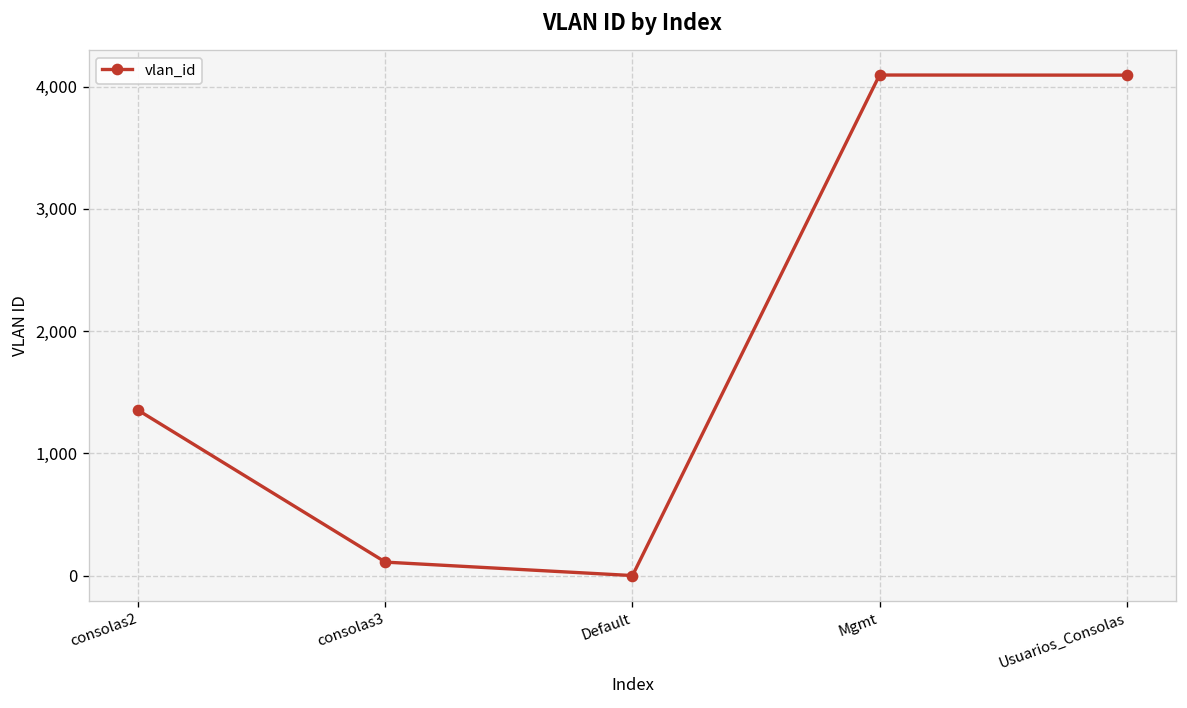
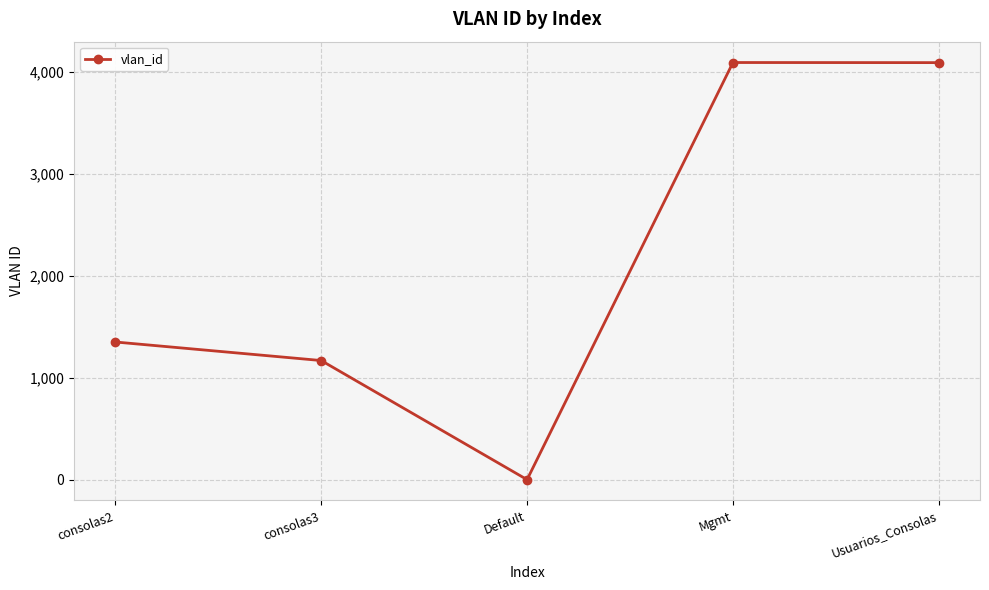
  {
    "consolas2": "1,350",
-   "consolas3": "110",
+   "consolas3": "1,170",
    "Default": "0",
    "Mgmt": "4,100",
    "Usuarios_Consolas": "4,090"
  }
